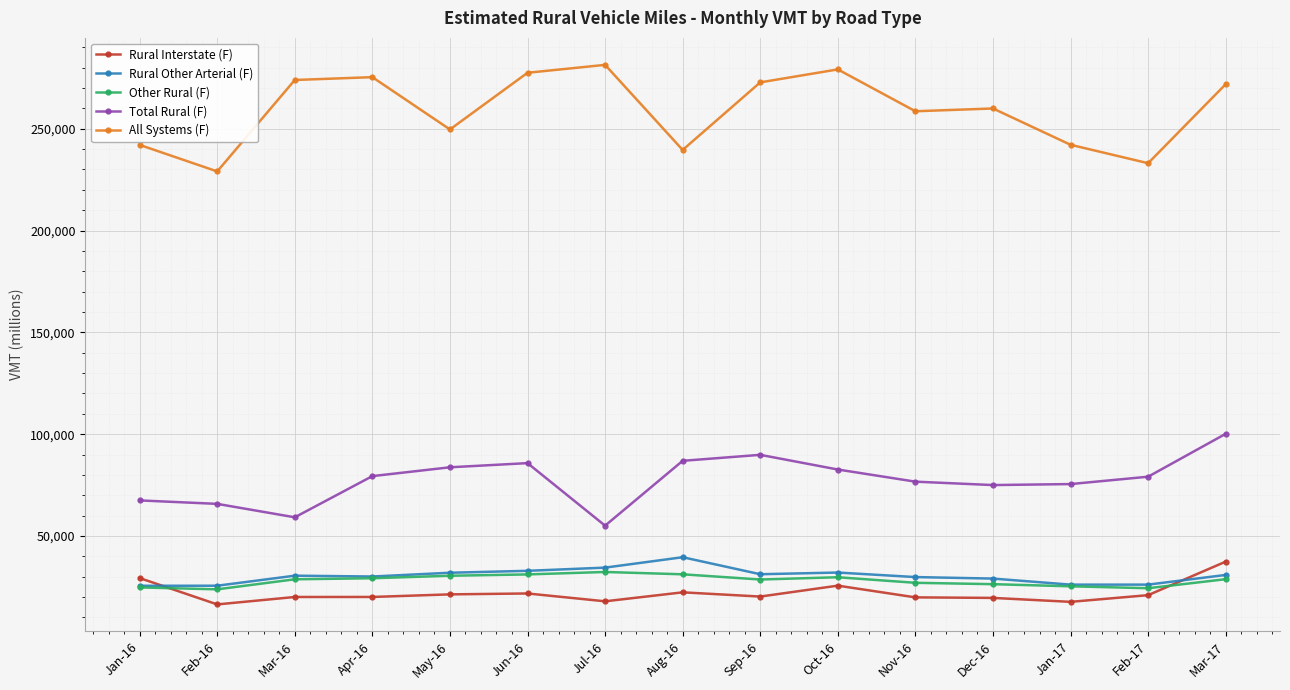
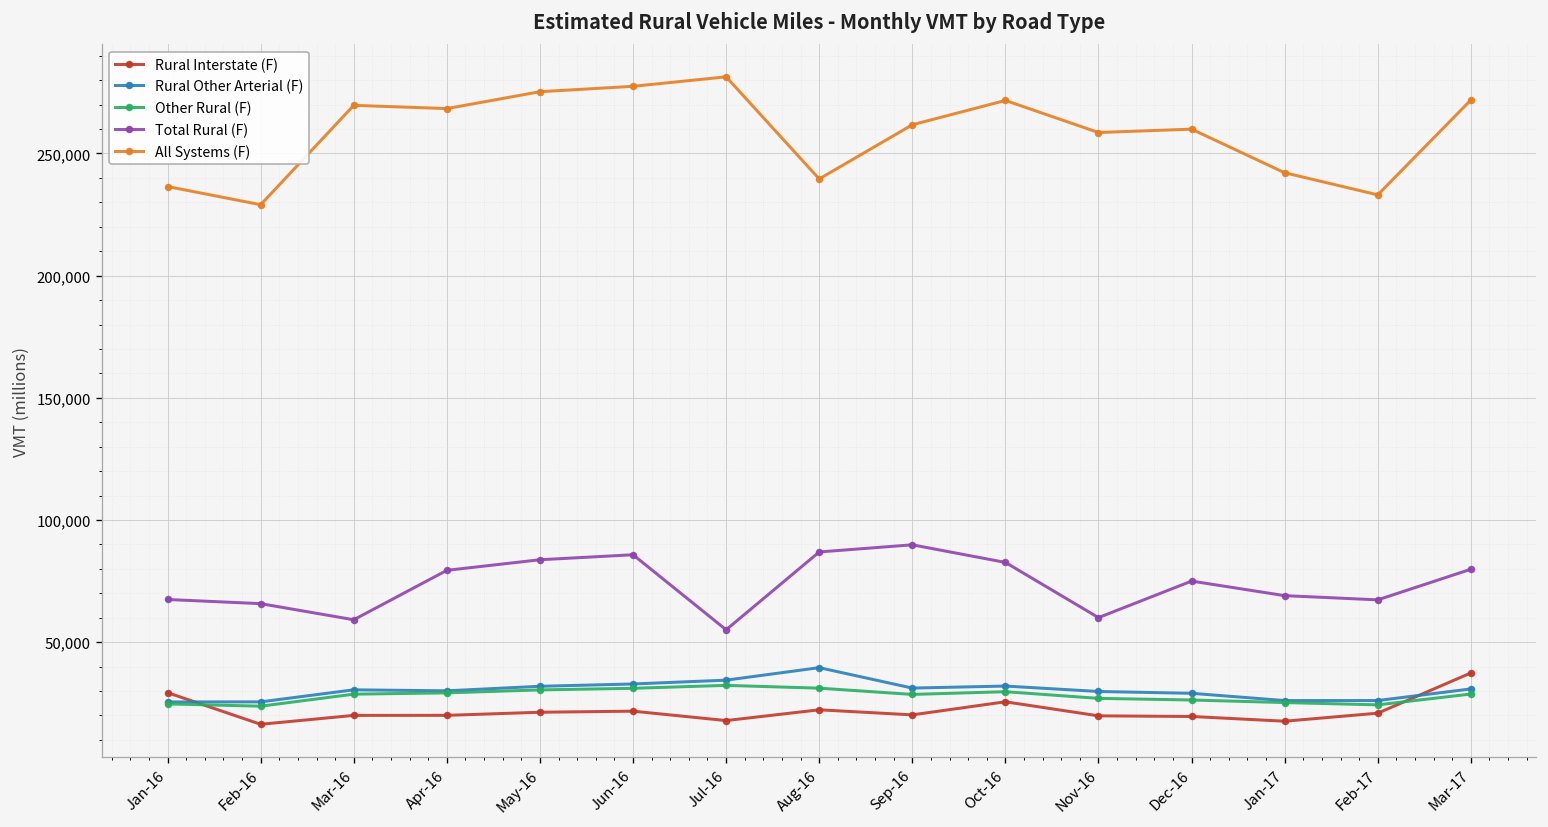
  {
    "Rural Interstate (F)": {
      "Jan-16": "29,000",
      "Feb-16": "16,000",
      "Mar-16": "20,000",
      "Apr-16": "20,000",
      "May-16": "21,000",
      "Jun-16": "22,000",
      "Jul-16": "18,000",
      "Aug-16": "22,000",
      "Sep-16": "20,000",
      "Oct-16": "26,000",
      "Nov-16": "20,000",
      "Dec-16": "20,000",
      "Jan-17": "18,000",
      "Feb-17": "21,000",
      "Mar-17": "37,000"
    },
    "Rural Other Arterial (F)": {
      "Feb-16": "26,000",
      "Mar-16": "31,000",
      "May-16": "32,000",
      "Jun-16": "33,000",
      "Jul-16": "34,000",
      "Aug-16": "40,000",
      "Sep-16": "31,000",
      "Oct-16": "32,000",
      "Nov-16": "30,000",
      "Dec-16": "29,000",
      "Feb-17": "26,000",
      "Mar-17": "31,000"
    },
    "Other Rural (F)": {
      "Feb-16": "24,000",
      "Mar-16": "29,000",
      "May-16": "30,000",
      "Jun-16": "31,000",
      "Jul-16": "32,000",
      "Aug-16": "31,000",
      "Sep-16": "29,000",
      "Oct-16": "30,000",
      "Nov-16": "27,000",
      "Dec-16": "26,000",
      "Feb-17": "24,000",
      "Mar-17": "29,000"
    },
    "Total Rural (F)": {
      "Jan-16": "67,000",
      "Feb-16": "66,000",
      "Mar-16": "59,000",
      "Apr-16": "79,000",
      "May-16": "84,000",
      "Jun-16": "86,000",
      "Jul-16": "55,000",
      "Aug-16": "87,000",
      "Sep-16": "90,000",
      "Oct-16": "83,000",
-     "Nov-16": "77,000",
+     "Nov-16": "60,000",
      "Dec-16": "75,000",
-     "Jan-17": "75,000",
-     "Feb-17": "79,000",
-     "Mar-17": "100,000"
+     "Jan-17": "69,000",
+     "Feb-17": "67,000",
+     "Mar-17": "80,000"
    },
    "All Systems (F)": {
-     "Jan-16": "242,000",
+     "Jan-16": "236,000",
      "Feb-16": "229,000",
-     "Mar-16": "274,000",
-     "Apr-16": "275,000",
-     "May-16": "250,000",
+     "Mar-16": "270,000",
+     "Apr-16": "268,000",
+     "May-16": "275,000",
      "Jun-16": "277,000",
      "Jul-16": "281,000",
      "Aug-16": "240,000",
-     "Sep-16": "273,000",
-     "Oct-16": "279,000",
+     "Sep-16": "262,000",
+     "Oct-16": "272,000",
      "Nov-16": "259,000",
      "Dec-16": "260,000",
      "Jan-17": "242,000",
      "Feb-17": "233,000",
      "Mar-17": "272,000"
    }
  }
